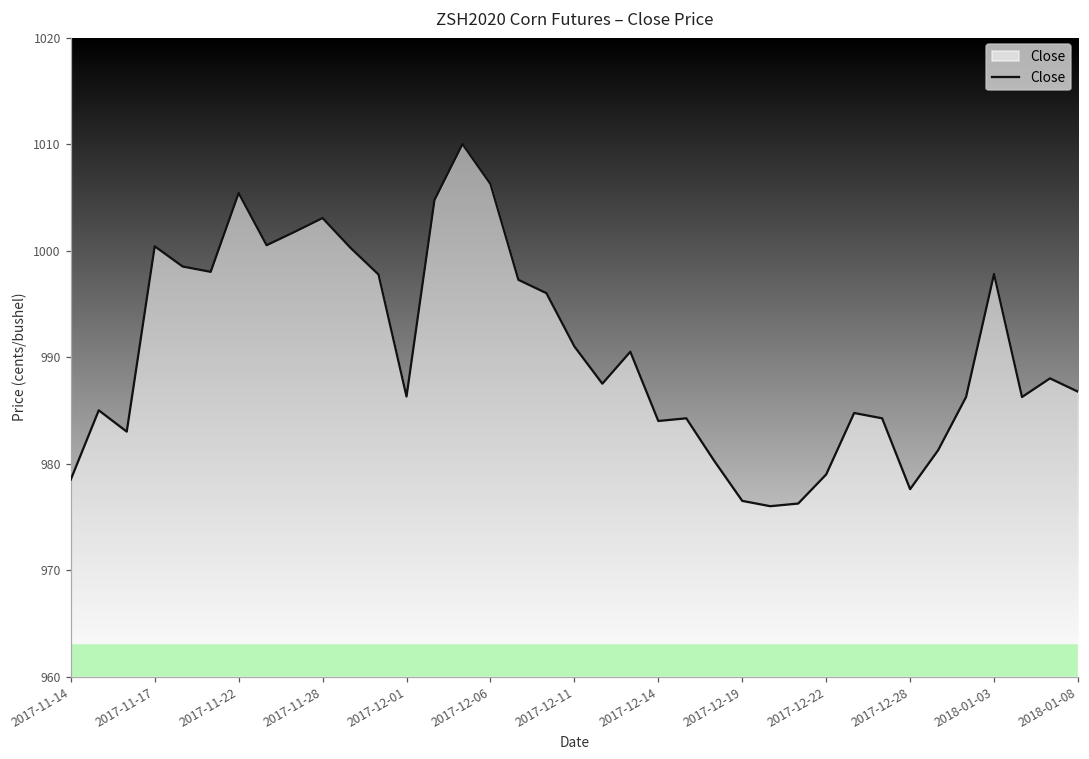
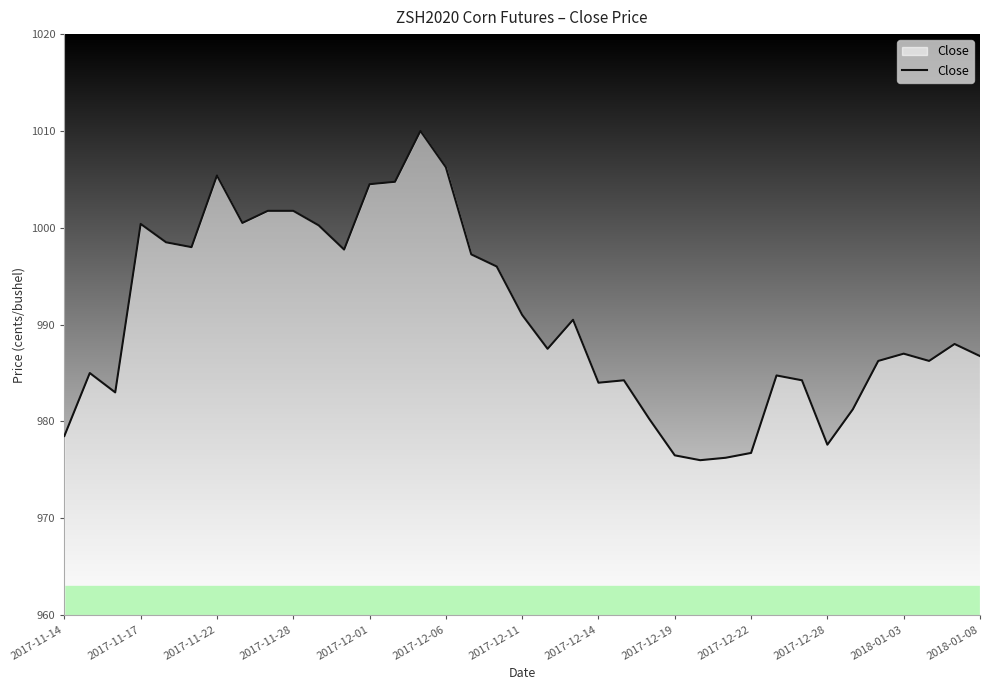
  {
    "2017-11-14": 979,
    "2017-11-17": 1000,
    "2017-11-22": 1005,
-   "2017-11-28": 1003,
-   "2017-12-01": 986,
+   "2017-11-28": 1002,
+   "2017-12-01": 1005,
    "2017-12-06": 1006,
    "2017-12-11": 991,
    "2017-12-14": 984,
    "2017-12-19": 977,
-   "2017-12-22": 979,
+   "2017-12-22": 977,
    "2017-12-28": 978,
-   "2018-01-03": 998,
+   "2018-01-03": 987,
    "2018-01-08": 987
  }
